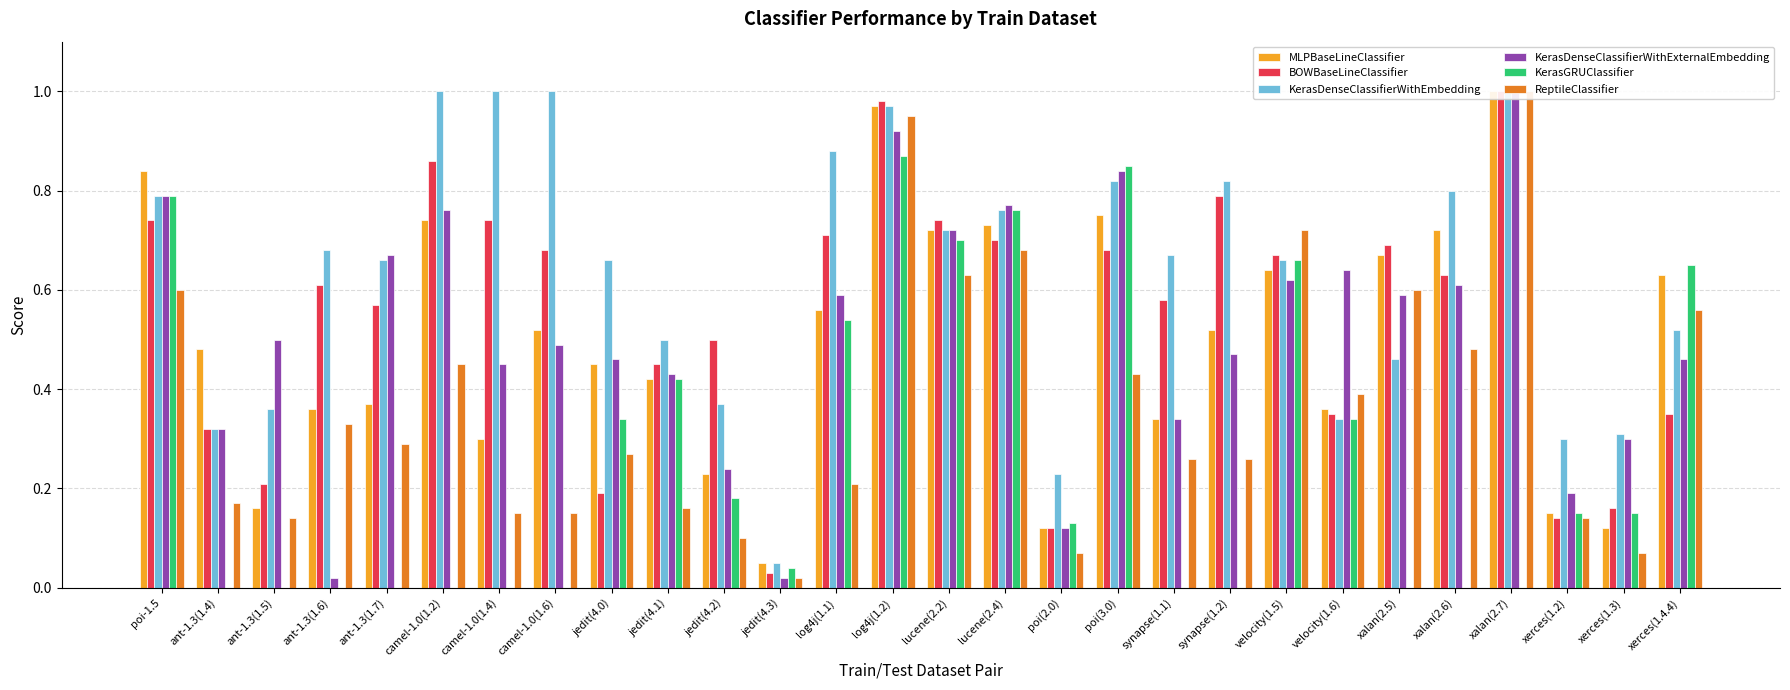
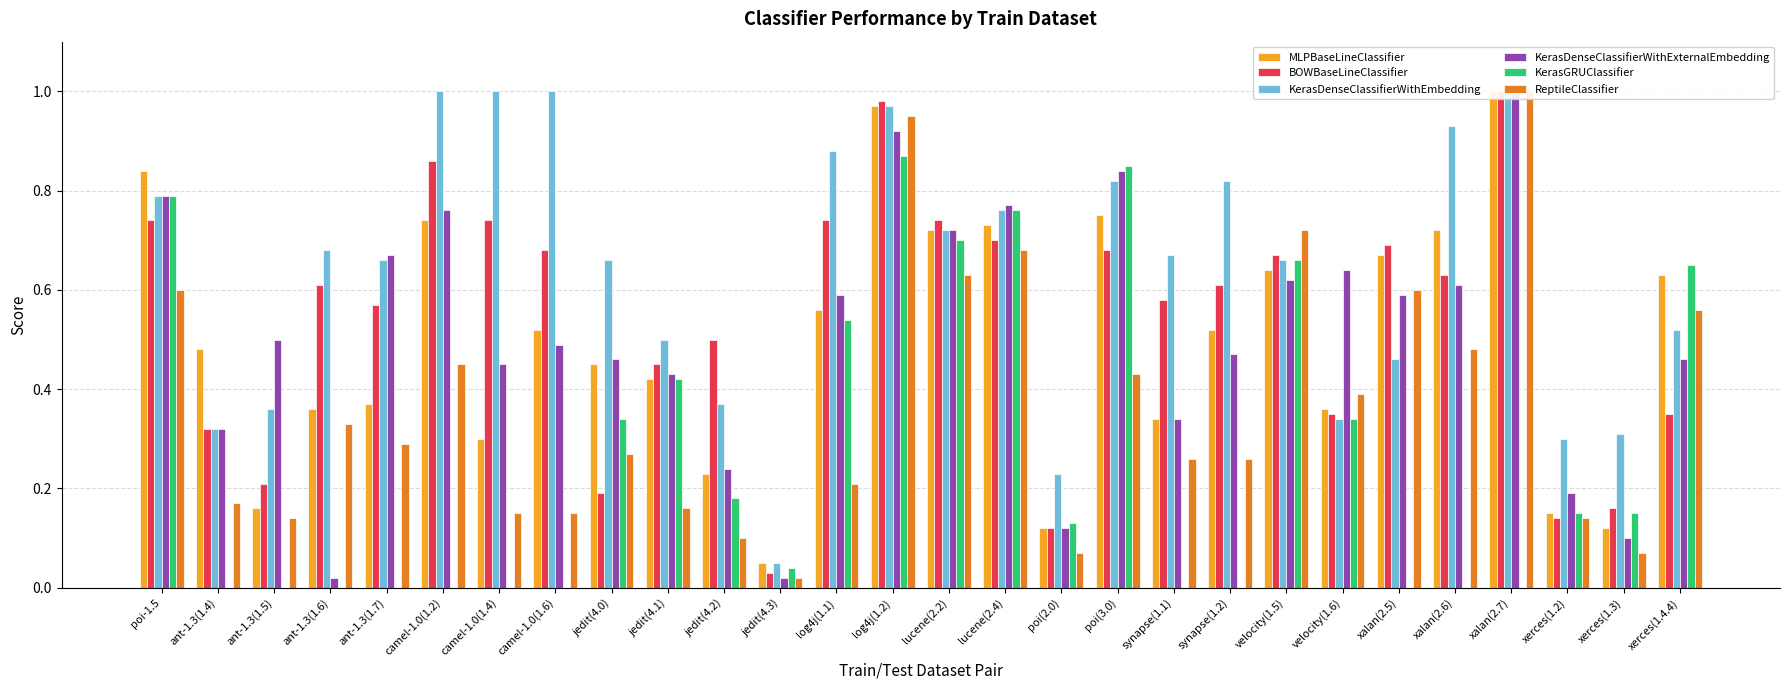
  {
    "BOWBaseLineClassifier": {
      "poi-1.5": 0.74,
      "ant-1.3(1.4)": 0.32,
      "ant-1.3(1.5)": 0.21,
      "ant-1.3(1.6)": 0.61,
      "ant-1.3(1.7)": 0.57,
      "camel-1.0(1.2)": 0.86,
      "camel-1.0(1.4)": 0.74,
      "camel-1.0(1.6)": 0.68,
      "jedit(4.0)": 0.19,
      "jedit(4.1)": 0.45,
      "jedit(4.2)": 0.50,
      "jedit(4.3)": 0.03,
-     "log4j(1.1)": 0.71,
+     "log4j(1.1)": 0.74,
      "log4j(1.2)": 0.98,
      "lucene(2.2)": 0.74,
      "lucene(2.4)": 0.70,
      "poi(2.0)": 0.12,
      "poi(3.0)": 0.68,
      "synapse(1.1)": 0.58,
-     "synapse(1.2)": 0.79,
+     "synapse(1.2)": 0.61,
      "velocity(1.5)": 0.67,
      "velocity(1.6)": 0.35,
      "xalan(2.5)": 0.69,
      "xalan(2.6)": 0.63,
      "xerces(1.2)": 0.14,
      "xerces(1.3)": 0.16,
      "xerces(1.4.4)": 0.35
    },
    "KerasDenseClassifierWithEmbedding": {
      "poi-1.5": 0.79,
      "ant-1.3(1.4)": 0.32,
      "ant-1.3(1.5)": 0.36,
      "ant-1.3(1.6)": 0.68,
      "ant-1.3(1.7)": 0.66,
      "camel-1.0(1.2)": 1.00,
      "camel-1.0(1.4)": 1.00,
      "camel-1.0(1.6)": 1.00,
      "jedit(4.0)": 0.66,
      "jedit(4.1)": 0.50,
      "jedit(4.2)": 0.37,
      "jedit(4.3)": 0.05,
      "log4j(1.1)": 0.88,
      "log4j(1.2)": 0.97,
      "lucene(2.2)": 0.72,
      "lucene(2.4)": 0.76,
      "poi(2.0)": 0.23,
      "poi(3.0)": 0.82,
      "synapse(1.1)": 0.67,
      "synapse(1.2)": 0.82,
      "velocity(1.5)": 0.66,
      "velocity(1.6)": 0.34,
      "xalan(2.5)": 0.46,
-     "xalan(2.6)": 0.80,
+     "xalan(2.6)": 0.93,
      "xerces(1.2)": 0.30,
      "xerces(1.3)": 0.31,
      "xerces(1.4.4)": 0.52
    },
    "KerasDenseClassifierWithExternalEmbedding": {
      "poi-1.5": 0.79,
      "ant-1.3(1.4)": 0.32,
      "ant-1.3(1.5)": 0.5,
      "ant-1.3(1.6)": 0.02,
      "ant-1.3(1.7)": 0.67,
      "camel-1.0(1.2)": 0.76,
      "camel-1.0(1.4)": 0.45,
      "camel-1.0(1.6)": 0.49,
      "jedit(4.0)": 0.46,
      "jedit(4.1)": 0.43,
      "jedit(4.2)": 0.24,
      "jedit(4.3)": 0.02,
      "log4j(1.1)": 0.59,
      "log4j(1.2)": 0.92,
      "lucene(2.2)": 0.72,
      "lucene(2.4)": 0.77,
      "poi(2.0)": 0.12,
      "poi(3.0)": 0.84,
      "synapse(1.1)": 0.34,
      "synapse(1.2)": 0.47,
      "velocity(1.5)": 0.62,
      "velocity(1.6)": 0.64,
      "xalan(2.5)": 0.59,
      "xalan(2.6)": 0.61,
      "xerces(1.2)": 0.19,
-     "xerces(1.3)": 0.3,
+     "xerces(1.3)": 0.1,
      "xerces(1.4.4)": 0.46
    },
    "KerasGRUClassifier": {
      "poi-1.5": 0.79,
      "ant-1.3(1.4)": 0.00,
      "ant-1.3(1.5)": 0.00,
      "ant-1.3(1.6)": 0.00,
      "ant-1.3(1.7)": 0.00,
      "camel-1.0(1.2)": 0.00,
      "camel-1.0(1.4)": 0.00,
      "camel-1.0(1.6)": 0.00,
      "jedit(4.0)": 0.34,
      "jedit(4.1)": 0.42,
      "jedit(4.2)": 0.18,
      "jedit(4.3)": 0.04,
      "log4j(1.1)": 0.54,
      "log4j(1.2)": 0.87,
      "lucene(2.2)": 0.70,
      "lucene(2.4)": 0.76,
      "poi(2.0)": 0.13,
      "poi(3.0)": 0.85,
      "synapse(1.1)": 0.00,
      "synapse(1.2)": 0.00,
      "velocity(1.5)": 0.66,
      "velocity(1.6)": 0.34,
      "xalan(2.5)": 0.00,
      "xalan(2.6)": 0.00,
      "xalan(2.7)": 0.00,
      "xerces(1.2)": 0.15,
      "xerces(1.3)": 0.15,
      "xerces(1.4.4)": 0.65
    }
  }
